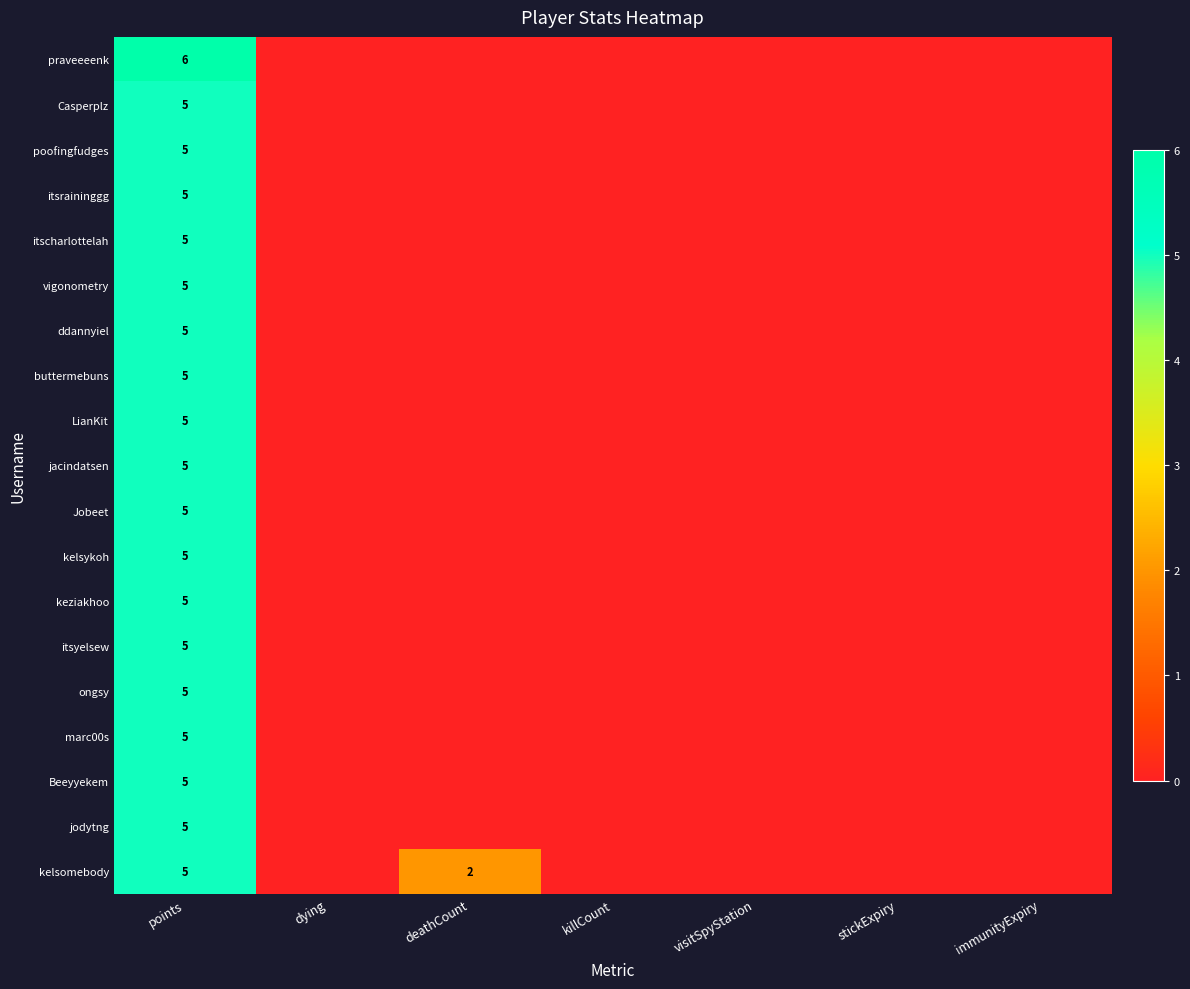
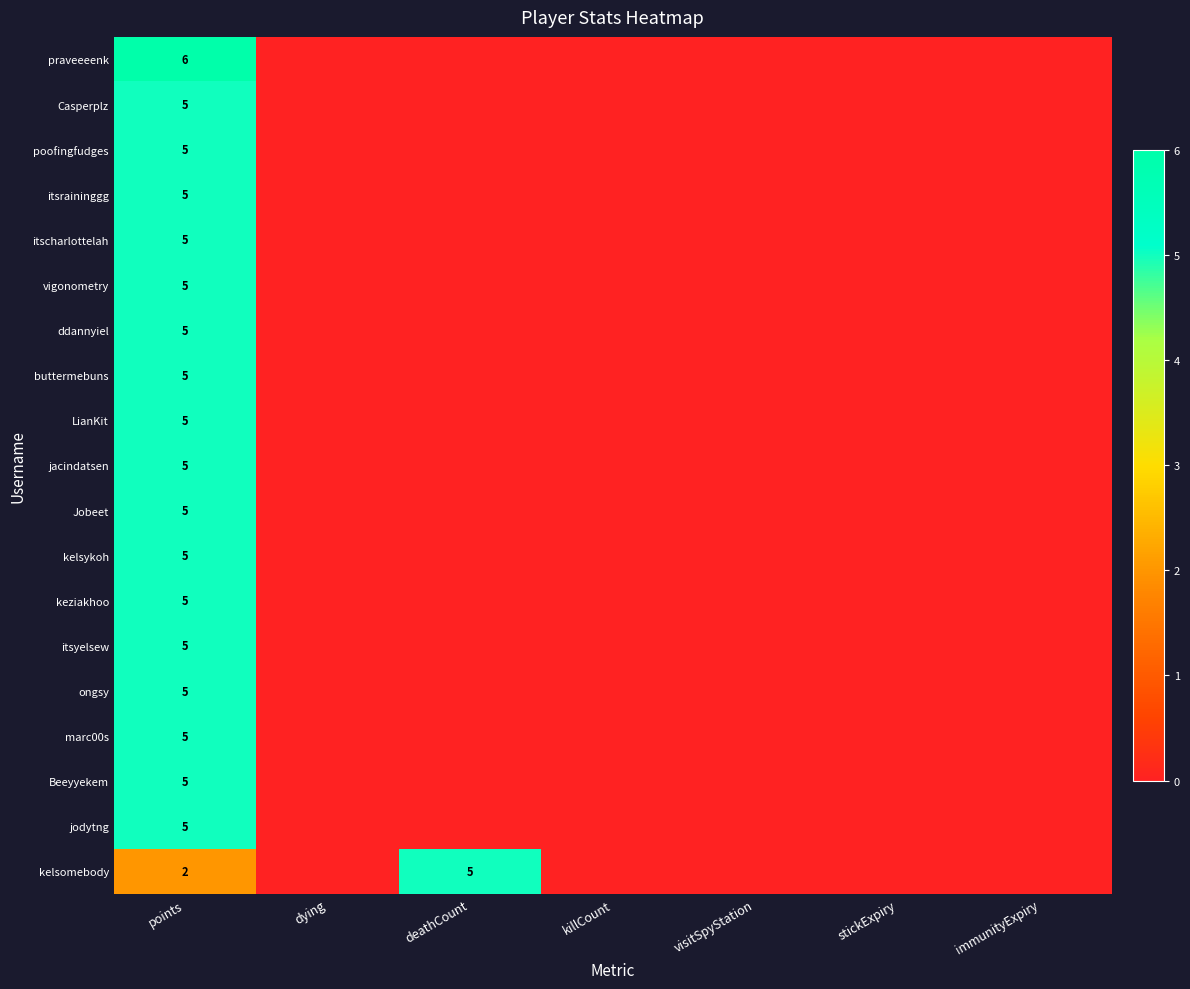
  {
    "praveeeenk": {
      "points": 6
    },
    "Casperplz": {
      "points": 5
    },
    "poofingfudges": {
      "points": 5
    },
    "itsraininggg": {
      "points": 5
    },
    "itscharlottelah": {
      "points": 5
    },
    "vigonometry": {
      "points": 5
    },
    "ddannyiel": {
      "points": 5
    },
    "buttermebuns": {
      "points": 5
    },
    "LianKit": {
      "points": 5
    },
    "jacindatsen": {
      "points": 5
    },
    "Jobeet": {
      "points": 5
    },
    "kelsykoh": {
      "points": 5
    },
    "keziakhoo": {
      "points": 5
    },
    "itsyelsew": {
      "points": 5
    },
    "ongsy": {
      "points": 5
    },
    "marc00s": {
      "points": 5
    },
    "Beeyyekem": {
      "points": 5
    },
    "jodytng": {
      "points": 5
    },
    "kelsomebody": {
-     "points": 5,
-     "deathCount": 2
+     "points": 2,
+     "deathCount": 5
    }
  }
